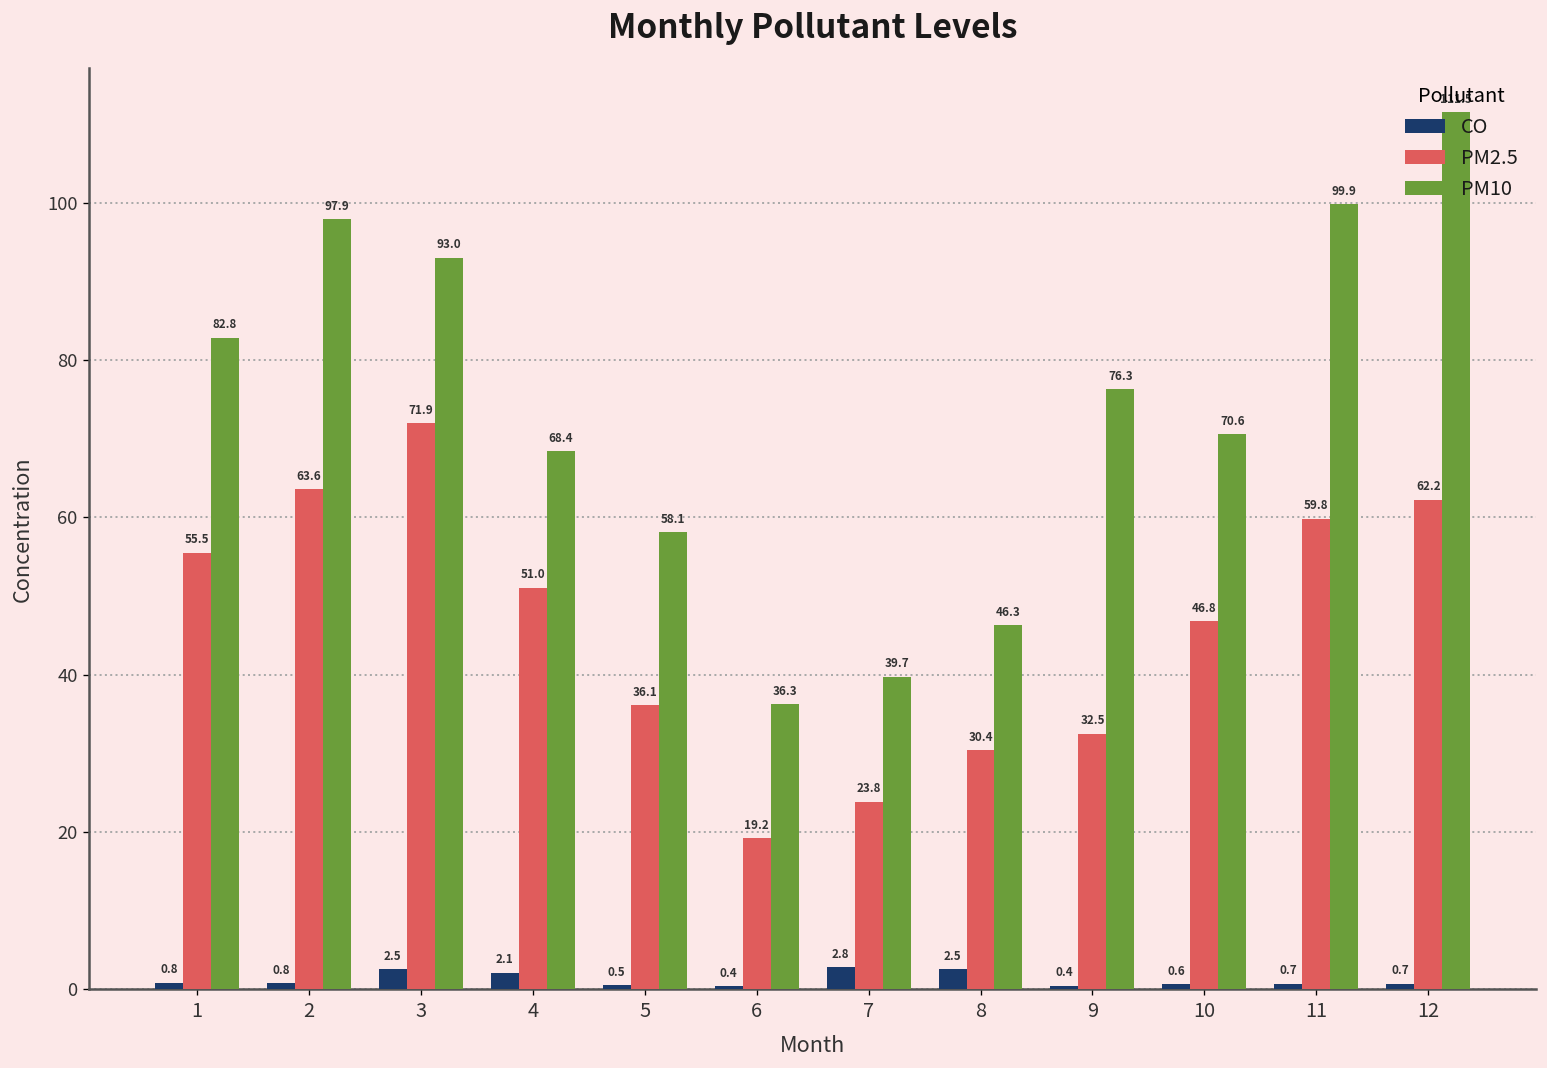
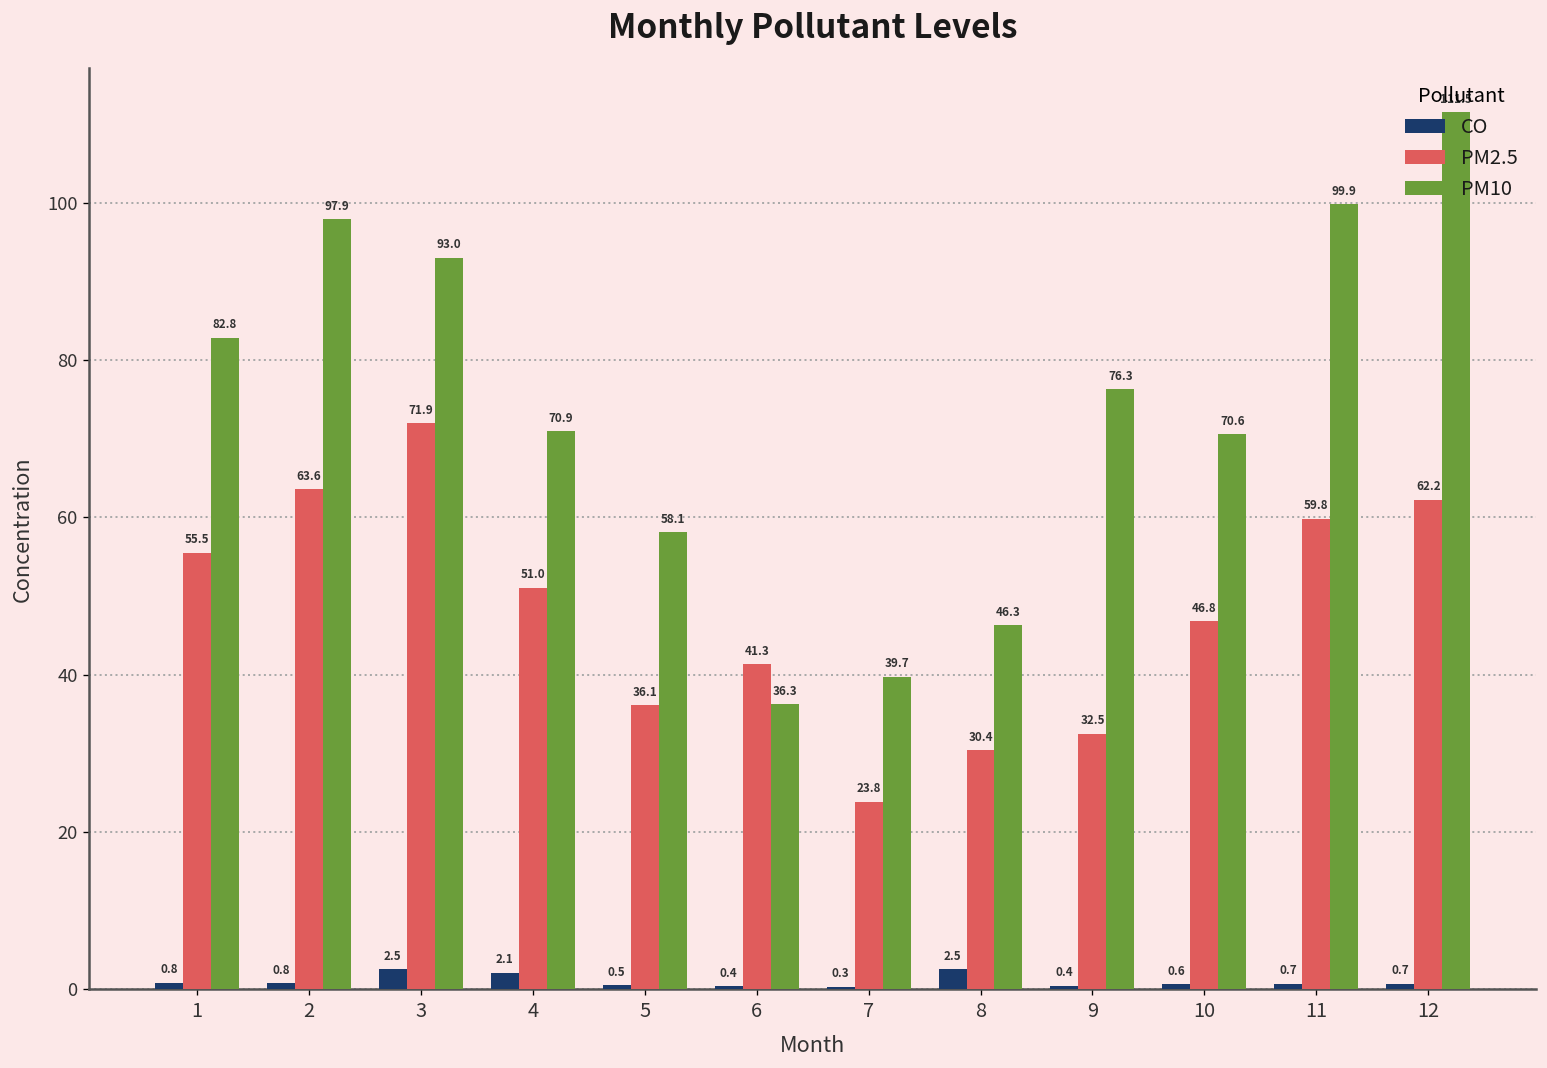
  {
    "CO": {
      "1": 0.8,
      "2": 0.8,
      "3": 2.5,
      "4": 2.1,
      "5": 0.5,
      "6": 0.4,
-     "7": 2.8,
+     "7": 0.3,
      "8": 2.5,
      "9": 0.4,
      "10": 0.6,
      "11": 0.7,
      "12": 0.7
    },
    "PM2.5": {
      "1": 55.5,
      "2": 63.6,
      "3": 71.9,
      "4": 51.0,
      "5": 36.1,
-     "6": 19.2,
+     "6": 41.3,
      "7": 23.8,
      "8": 30.4,
      "9": 32.5,
      "10": 46.8,
      "11": 59.8,
      "12": 62.2
    },
    "PM10": {
      "1": 82.8,
      "2": 97.9,
      "3": 93.0,
-     "4": 68.4,
+     "4": 70.9,
      "5": 58.1,
      "6": 36.3,
      "7": 39.7,
      "8": 46.3,
      "9": 76.3,
      "10": 70.6,
      "11": 99.9,
      "12": 111.5
    }
  }
